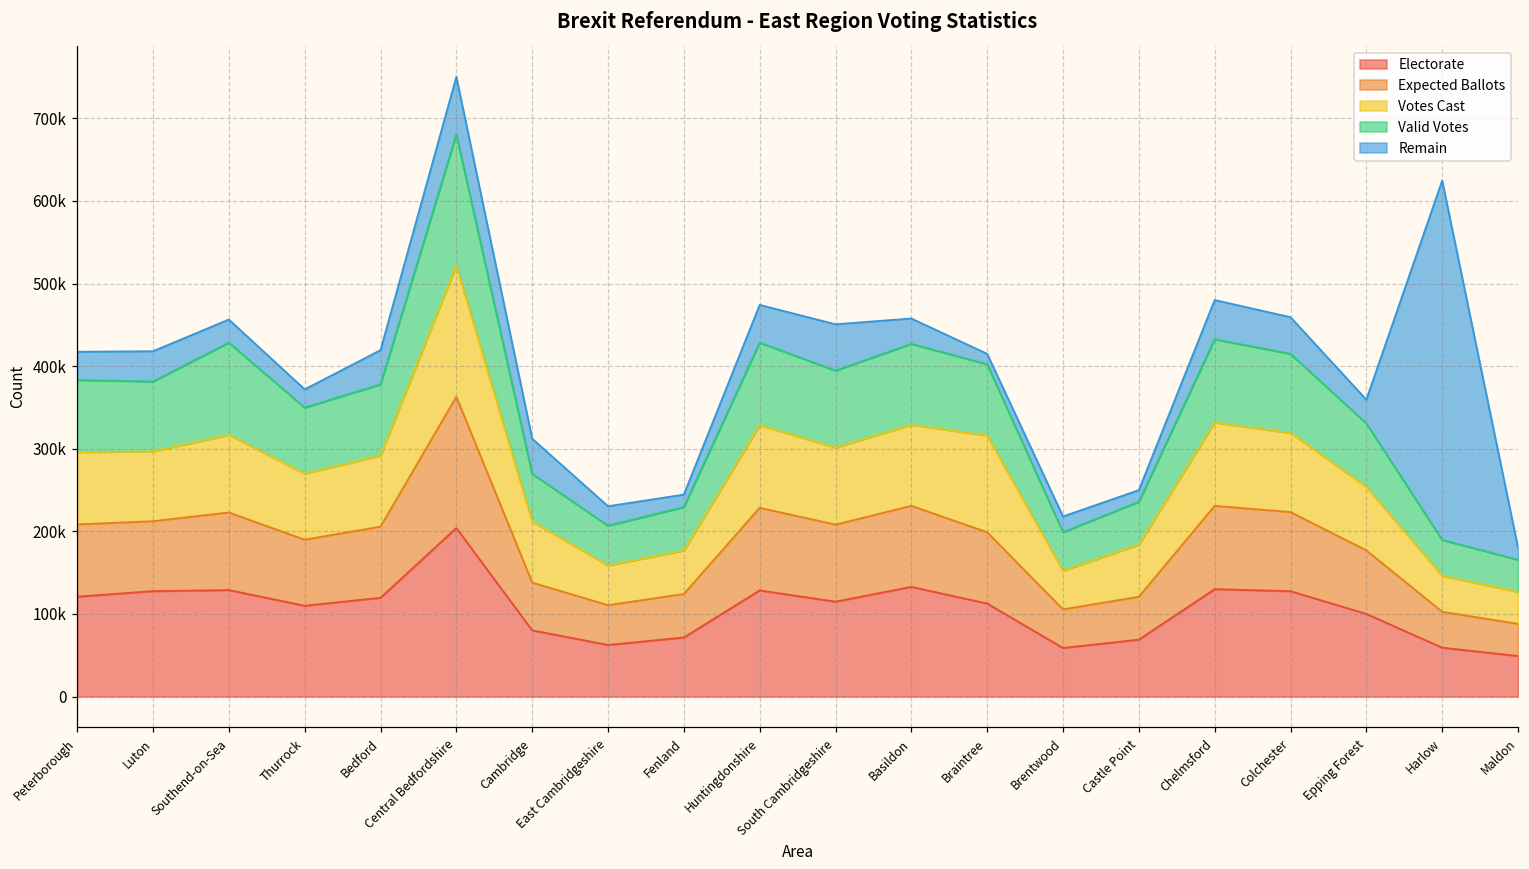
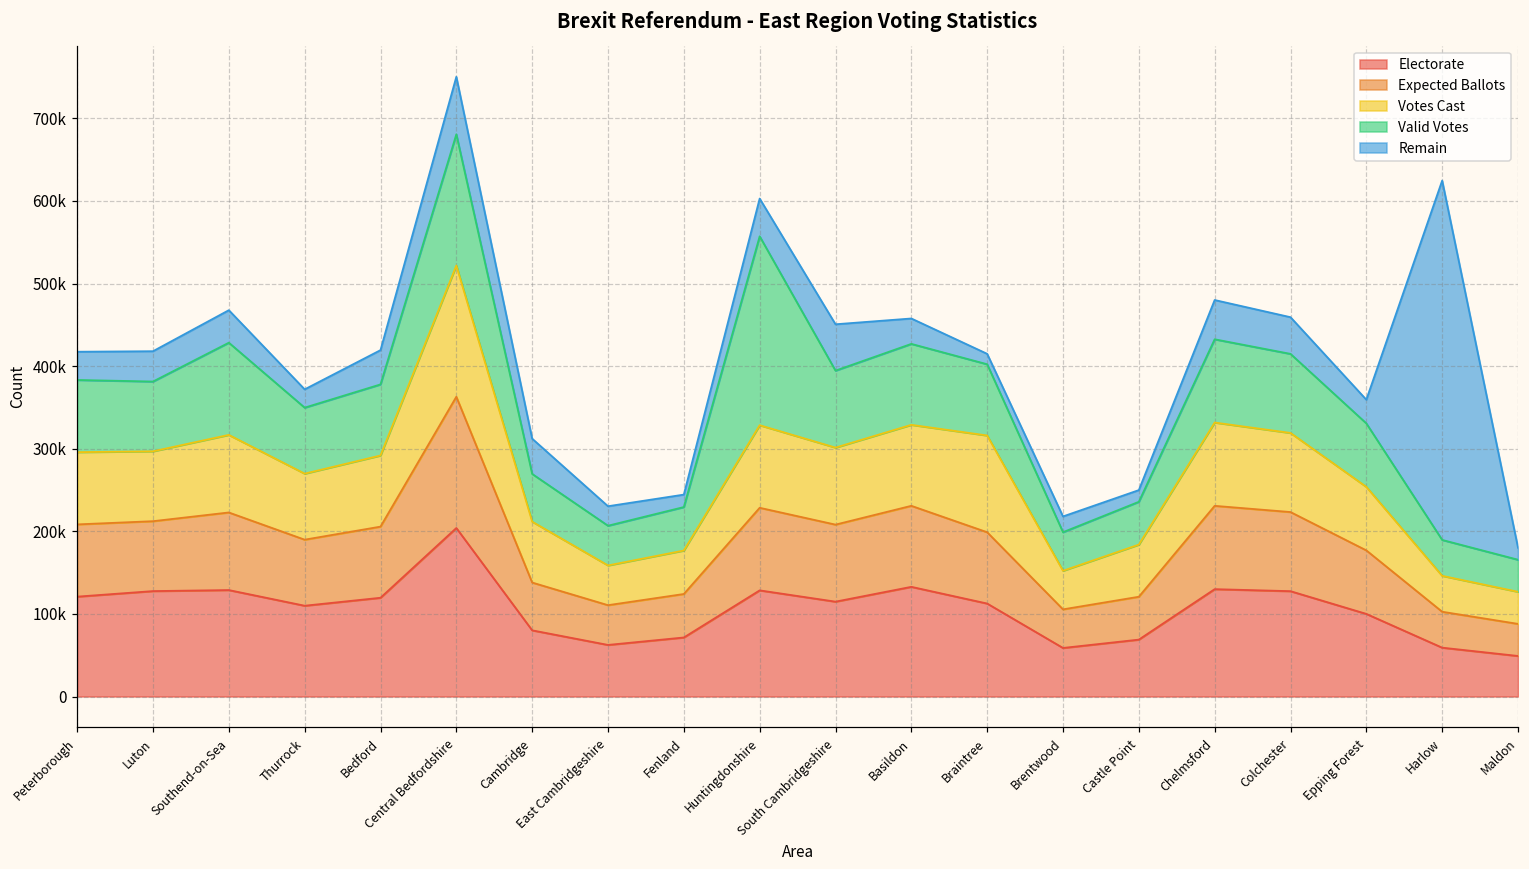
  {
    "Votes Cast": {
      "Peterborough": 90000,
      "Luton": 80000,
      "Southend-on-Sea": 90000,
      "Thurrock": 80000,
      "Bedford": 90000,
      "Central Bedfordshire": 160000,
      "Cambridge": 70000,
      "East Cambridgeshire": 50000,
      "Fenland": 50000,
      "Huntingdonshire": 100000,
      "South Cambridgeshire": 90000,
      "Basildon": 100000,
      "Braintree": 120000,
      "Brentwood": 50000,
      "Castle Point": 60000,
      "Chelmsford": 100000,
      "Colchester": 100000,
      "Epping Forest": 80000,
      "Harlow": 40000,
      "Maldon": 40000
    },
    "Valid Votes": {
      "Peterborough": 90000,
      "Luton": 80000,
      "Southend-on-Sea": 110000,
      "Thurrock": 80000,
      "Bedford": 90000,
      "Central Bedfordshire": 160000,
      "Cambridge": 60000,
      "East Cambridgeshire": 50000,
      "Fenland": 50000,
-     "Huntingdonshire": 100000,
+     "Huntingdonshire": 230000,
      "South Cambridgeshire": 90000,
      "Basildon": 100000,
      "Braintree": 90000,
      "Brentwood": 50000,
      "Castle Point": 50000,
      "Chelmsford": 100000,
      "Colchester": 100000,
      "Epping Forest": 80000,
      "Harlow": 40000,
      "Maldon": 40000
    },
    "Remain": {
      "Peterborough": 30000,
      "Luton": 40000,
-     "Southend-on-Sea": 30000,
+     "Southend-on-Sea": 40000,
      "Thurrock": 20000,
      "Bedford": 40000,
      "Central Bedfordshire": 70000,
      "Cambridge": 40000,
      "East Cambridgeshire": 20000,
      "Fenland": 20000,
      "Huntingdonshire": 50000,
      "South Cambridgeshire": 60000,
      "Basildon": 30000,
      "Braintree": 10000,
      "Brentwood": 20000,
      "Castle Point": 10000,
      "Chelmsford": 50000,
      "Colchester": 40000,
      "Epping Forest": 30000,
      "Harlow": 440000,
      "Maldon": 10000
    }
  }
